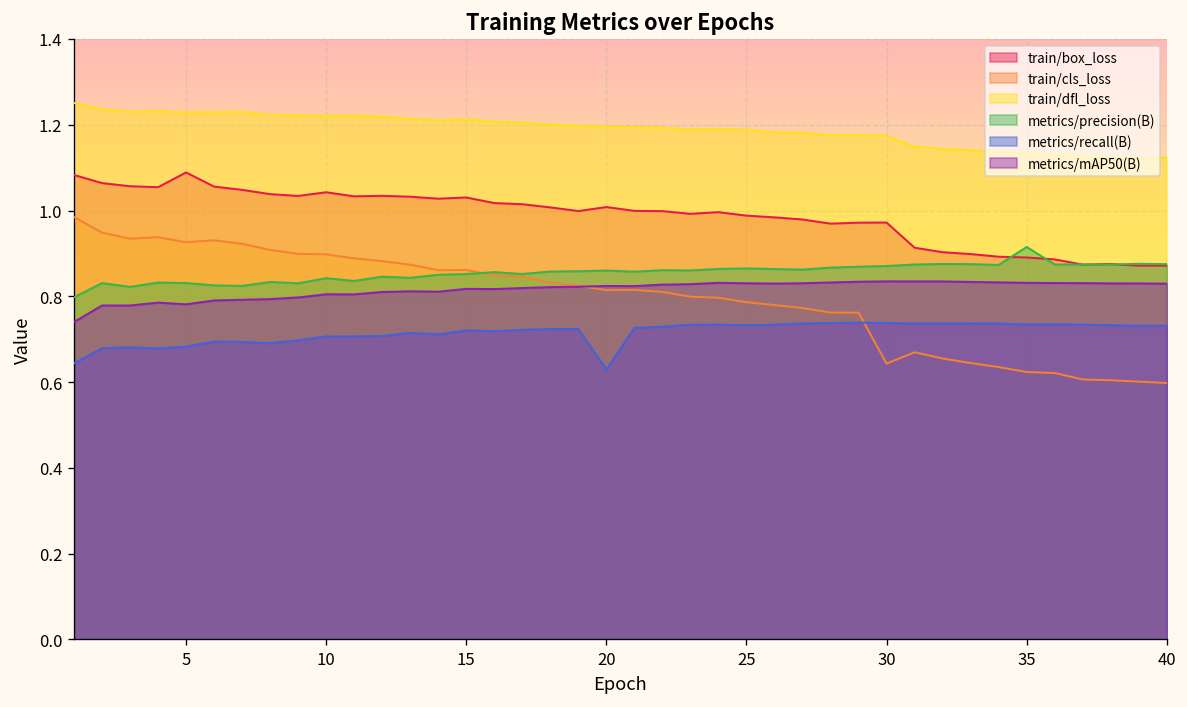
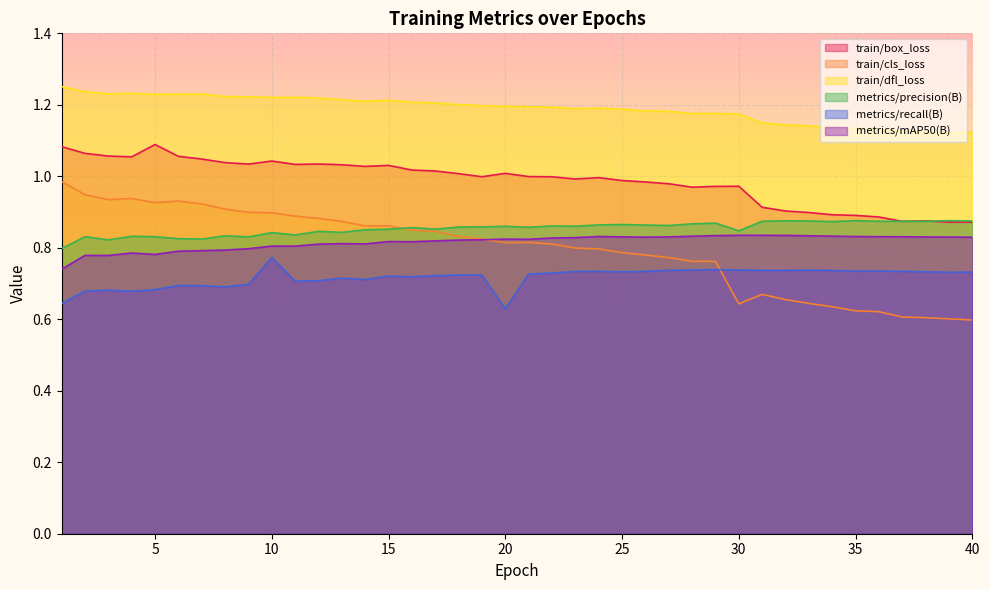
  {
    "train/box_loss": {
      "5": 1.09,
      "10": 1.04,
      "15": 1.03,
      "20": 1.01,
      "25": 0.99,
      "30": 0.97,
      "35": 0.89
    },
    "train/cls_loss": {
      "5": 0.93,
      "10": 0.90,
      "15": 0.86,
      "20": 0.81,
      "25": 0.79,
      "30": 0.64,
      "35": 0.62,
      "40": 0.60
    },
    "train/dfl_loss": {
      "5": 1.23,
      "10": 1.22,
      "15": 1.21,
      "20": 1.20,
      "25": 1.19,
      "30": 1.17,
      "40": 1.12
    },
    "metrics/precision(B)": {
      "5": 0.83,
      "10": 0.84,
      "15": 0.85,
      "20": 0.86,
      "25": 0.87,
-     "30": 0.87,
-     "35": 0.92
+     "30": 0.85,
+     "35": 0.88
    },
    "metrics/recall(B)": {
      "5": 0.68,
-     "10": 0.71,
+     "10": 0.77,
      "15": 0.72,
      "20": 0.63,
      "25": 0.73,
      "30": 0.74,
      "35": 0.73,
      "40": 0.73
    },
    "metrics/mAP50(B)": {
      "5": 0.78,
      "10": 0.80,
      "15": 0.82,
      "20": 0.82,
      "25": 0.83,
      "30": 0.83,
      "35": 0.83,
      "40": 0.83
    }
  }
